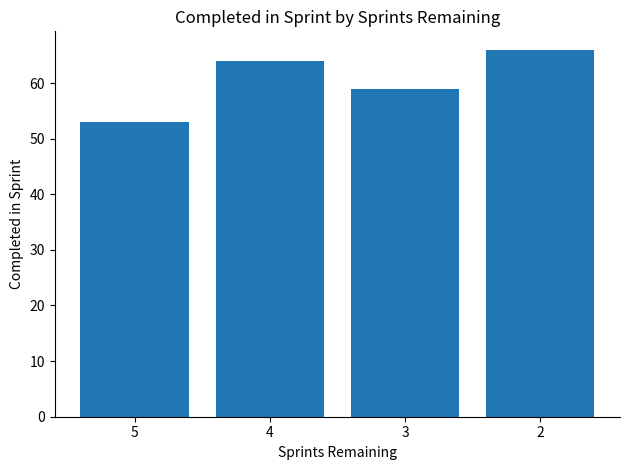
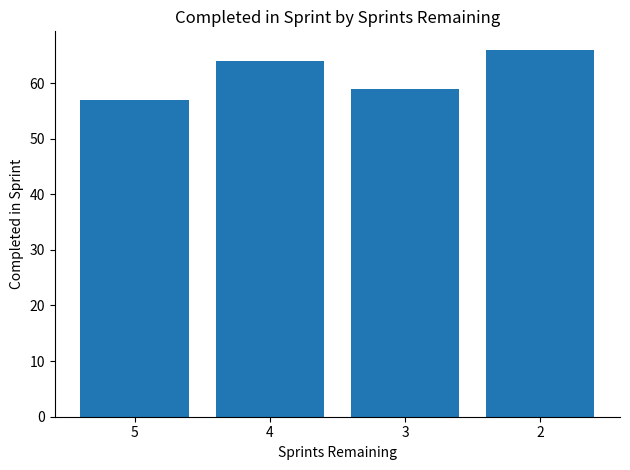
  {
-   "5": 53,
+   "5": 57,
    "4": 64,
    "3": 59,
    "2": 66
  }
